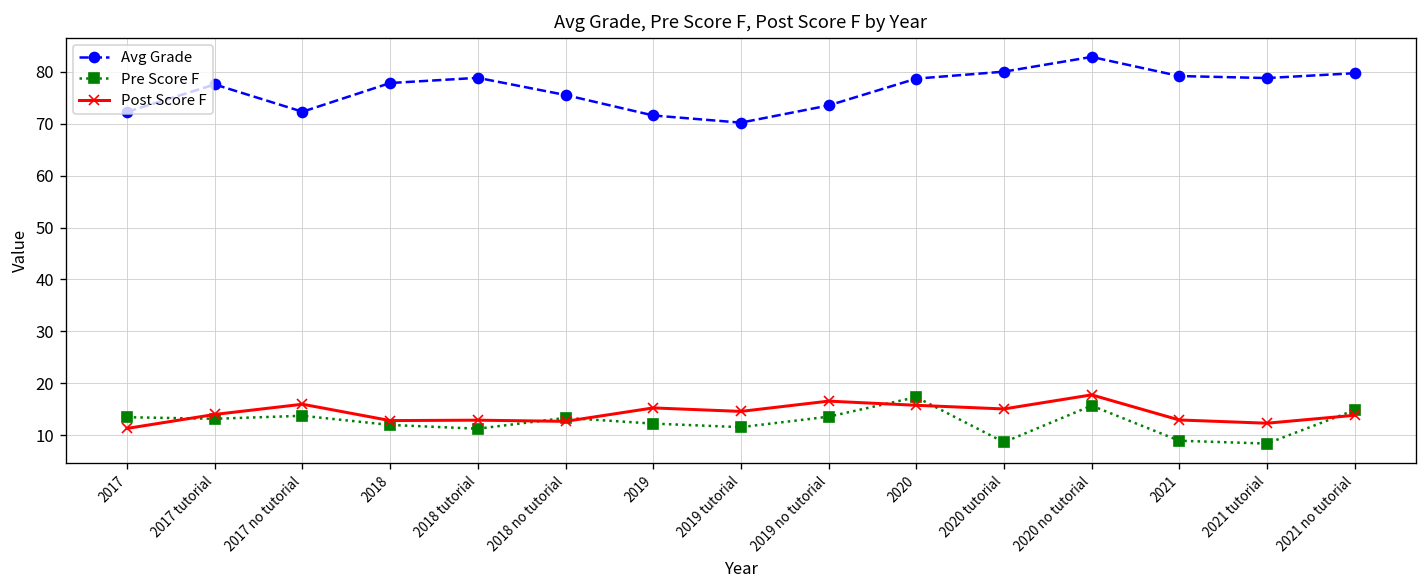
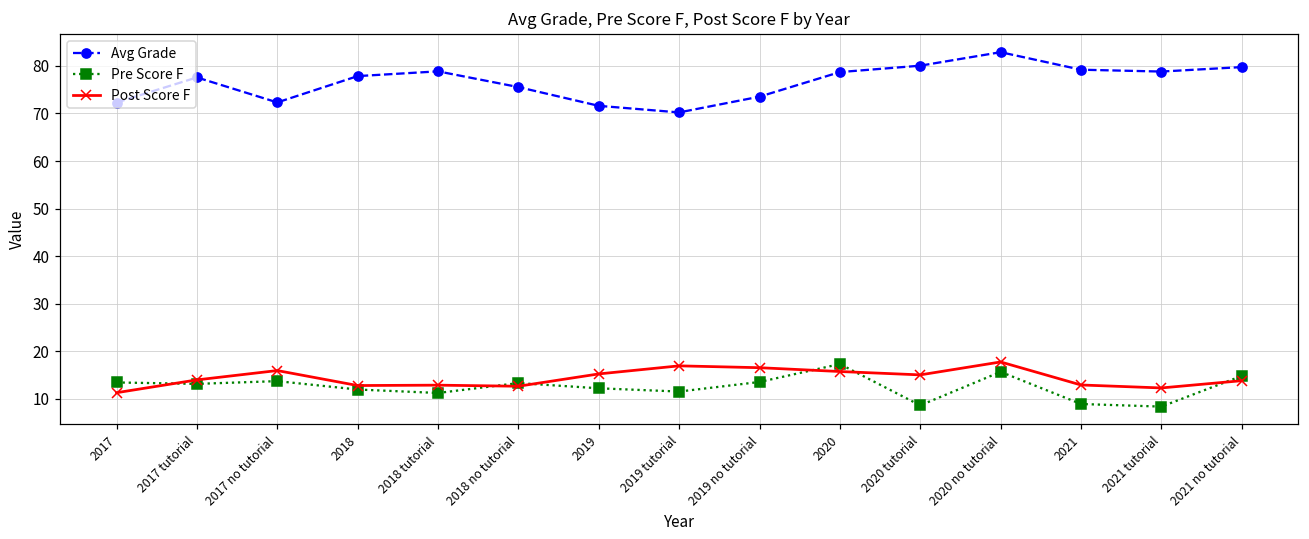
  {
    "Avg Grade": {
      "2017 tutorial": 78,
      "2017 no tutorial": 72,
      "2018": 78,
      "2018 tutorial": 79,
      "2018 no tutorial": 76,
      "2019": 72,
      "2019 tutorial": 70,
      "2019 no tutorial": 74,
      "2020": 79,
      "2020 tutorial": 80,
      "2020 no tutorial": 83,
      "2021": 79,
      "2021 tutorial": 79,
      "2021 no tutorial": 80
    },
    "Pre Score F": {
      "2017": 13,
      "2017 tutorial": 13,
      "2017 no tutorial": 14,
      "2018": 12,
      "2018 tutorial": 11,
      "2018 no tutorial": 13,
      "2019": 12,
      "2019 tutorial": 12,
      "2019 no tutorial": 14,
      "2020": 17,
      "2020 tutorial": 9,
      "2020 no tutorial": 16,
      "2021": 9,
      "2021 tutorial": 8,
      "2021 no tutorial": 15
    },
    "Post Score F": {
      "2017": 11,
      "2017 tutorial": 14,
      "2017 no tutorial": 16,
      "2018": 13,
      "2018 tutorial": 13,
      "2018 no tutorial": 13,
      "2019": 15,
-     "2019 tutorial": 15,
+     "2019 tutorial": 17,
      "2019 no tutorial": 17,
      "2020": 16,
      "2020 tutorial": 15,
      "2020 no tutorial": 18,
      "2021": 13,
      "2021 tutorial": 12,
      "2021 no tutorial": 14
    }
  }
